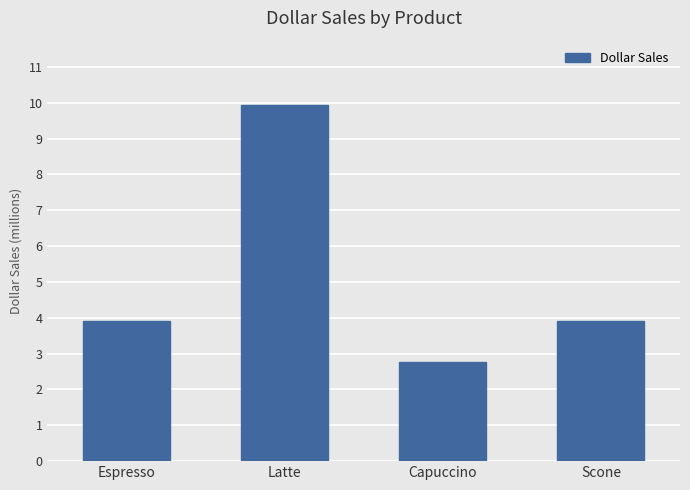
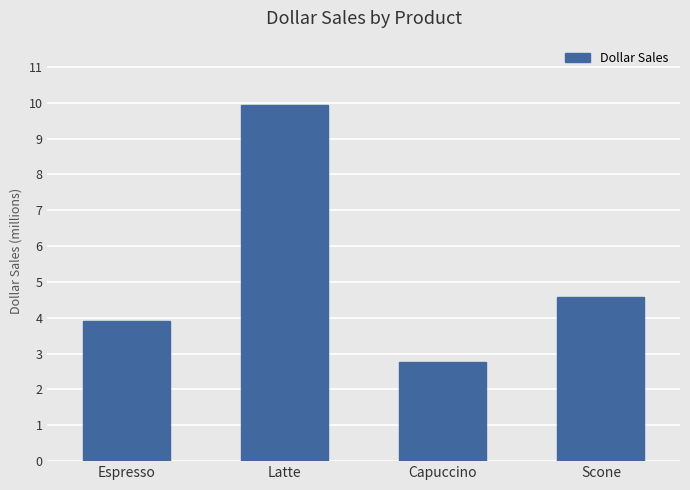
  {
    "Espresso": 3.9,
    "Latte": 9.9,
    "Capuccino": 2.8,
-   "Scone": 3.9
+   "Scone": 4.6
  }
